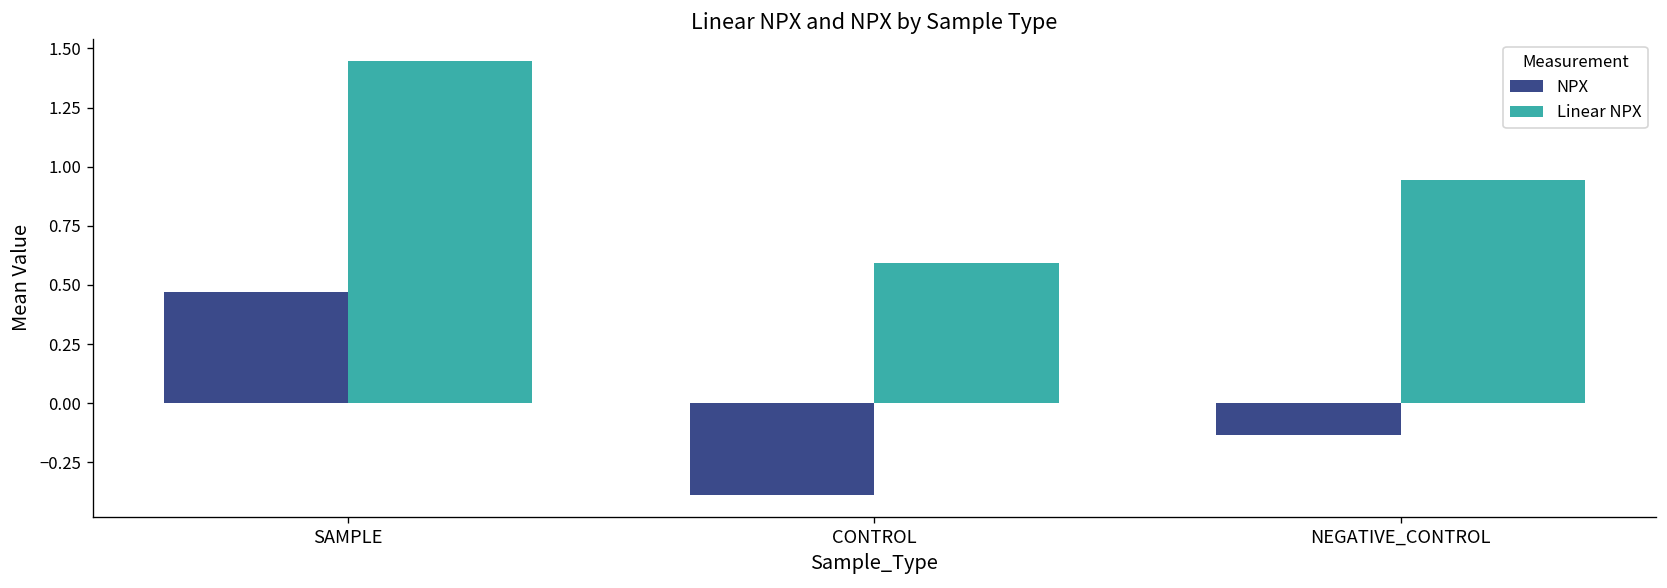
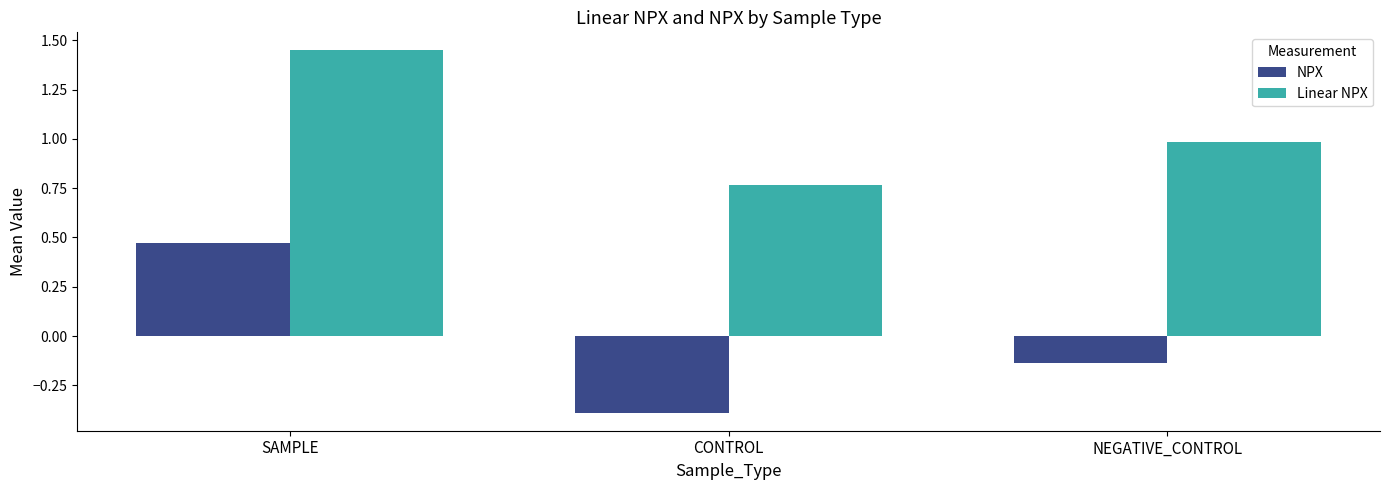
  {
    "NPX": {
      "SAMPLE": 0.47,
      "CONTROL": -0.39,
      "NEGATIVE_CONTROL": -0.13
    },
    "Linear NPX": {
      "SAMPLE": 1.45,
-     "CONTROL": 0.59,
-     "NEGATIVE_CONTROL": 0.94
+     "CONTROL": 0.77,
+     "NEGATIVE_CONTROL": 0.99
    }
  }
